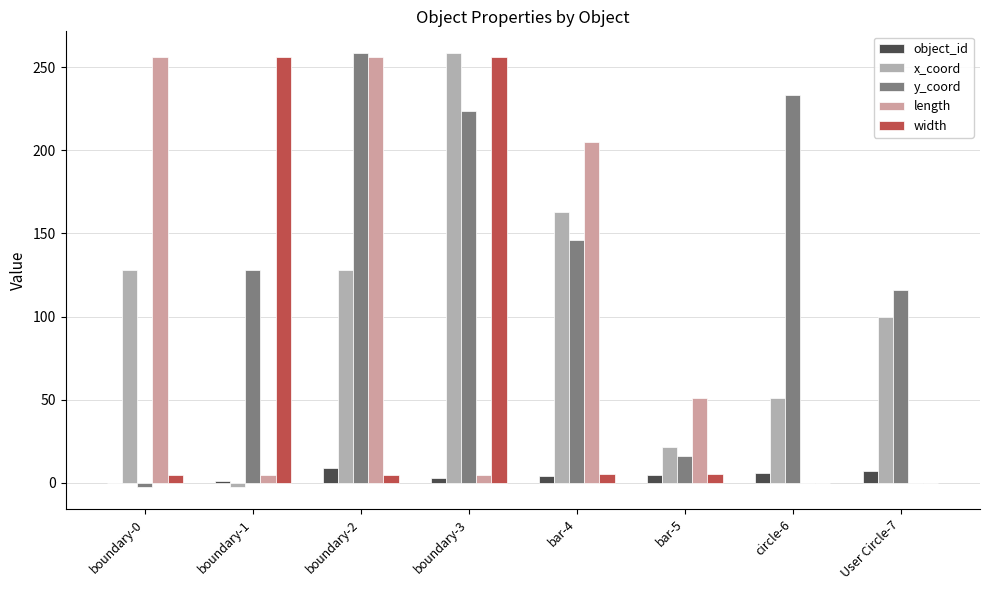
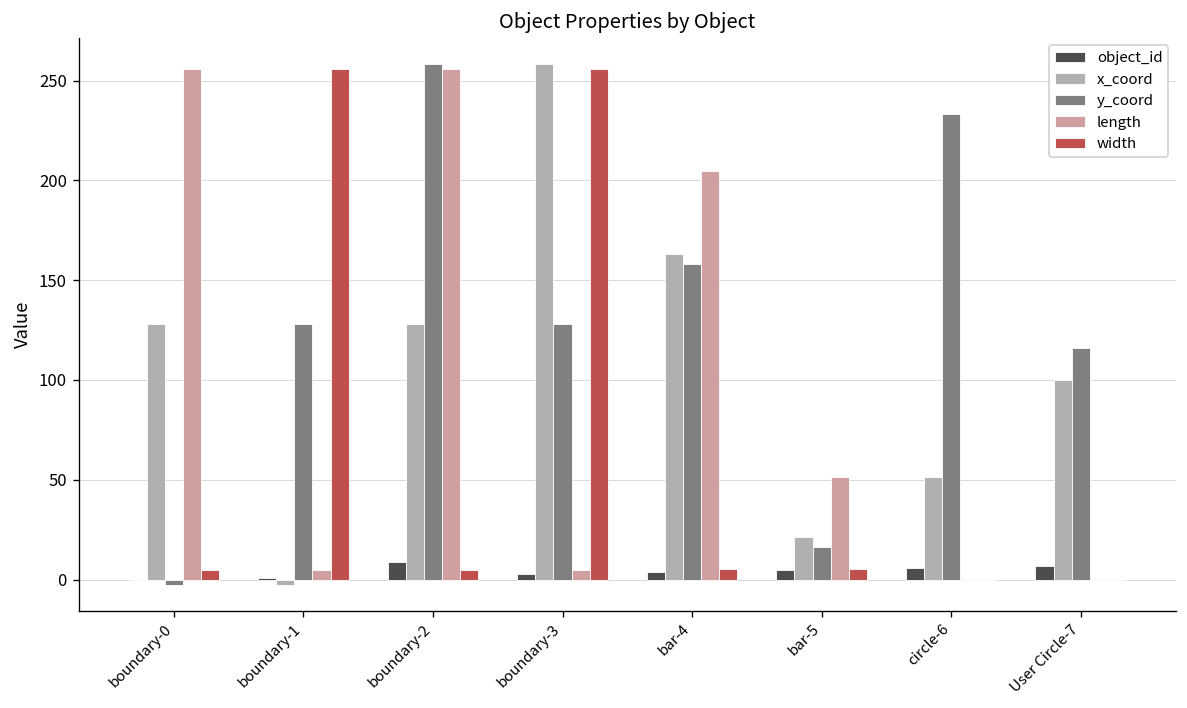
  {
    "object_id": {
      "boundary-0": 0,
      "boundary-2": 9,
      "boundary-3": 3,
      "bar-4": 4,
      "bar-5": 5,
      "circle-6": 6,
      "User Circle-7": 7
    },
    "y_coord": {
      "boundary-0": -3,
      "boundary-1": 128,
      "boundary-2": 259,
-     "boundary-3": 223,
-     "bar-4": 146,
+     "boundary-3": 128,
+     "bar-4": 158,
      "bar-5": 16,
      "circle-6": 234,
      "User Circle-7": 116
    },
    "width": {
      "boundary-0": 5,
      "boundary-1": 256,
      "boundary-2": 5,
      "boundary-3": 256,
      "bar-4": 5,
      "bar-5": 5,
      "circle-6": 0,
      "User Circle-7": 0
    }
  }
